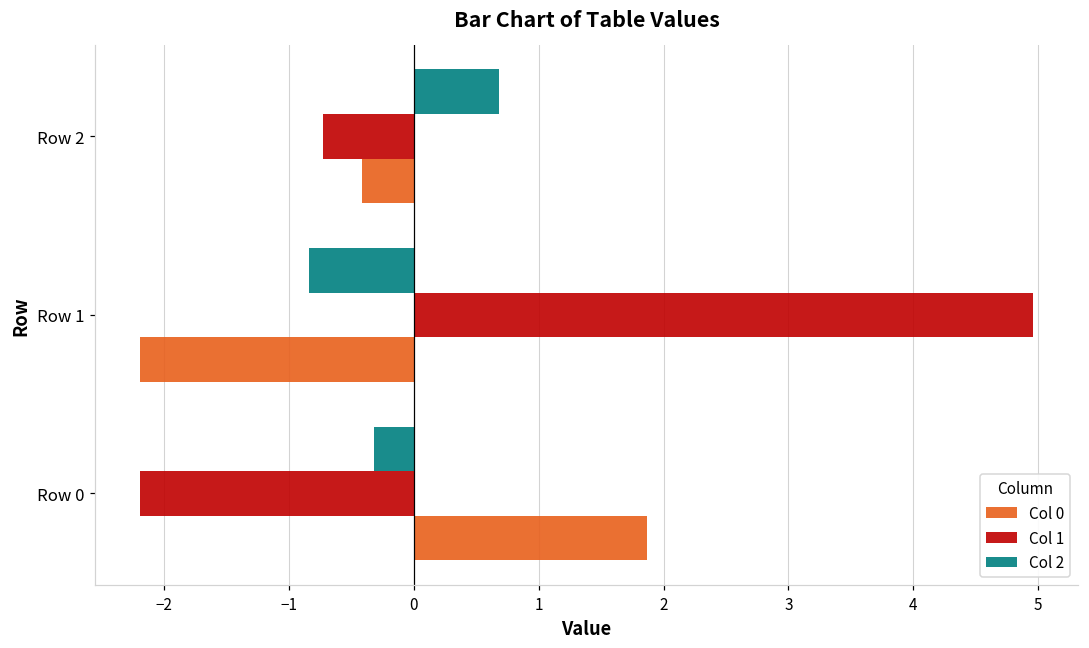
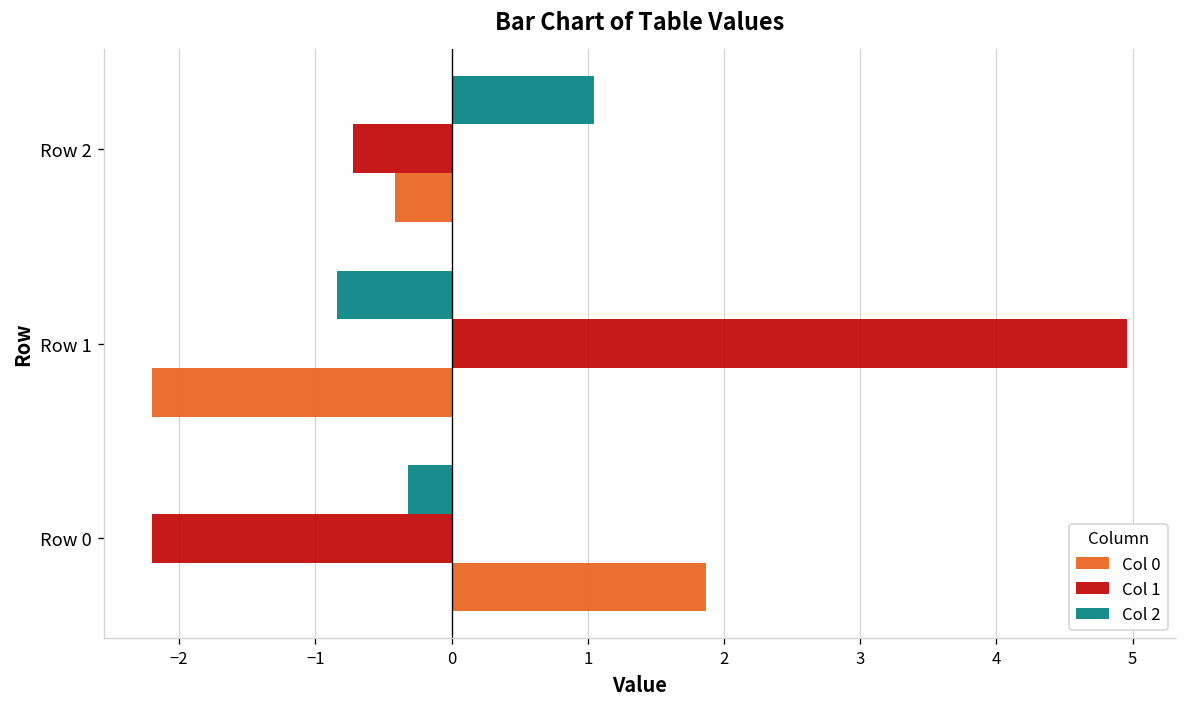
  {
    "Col 0": {
      "Row 2": -0.41,
      "Row 1": -2.20,
      "Row 0": 1.87
    },
    "Col 1": {
      "Row 2": -0.73,
      "Row 1": 4.96,
      "Row 0": -2.20
    },
    "Col 2": {
-     "Row 2": 0.68,
+     "Row 2": 1.04,
      "Row 1": -0.84,
      "Row 0": -0.32
    }
  }
